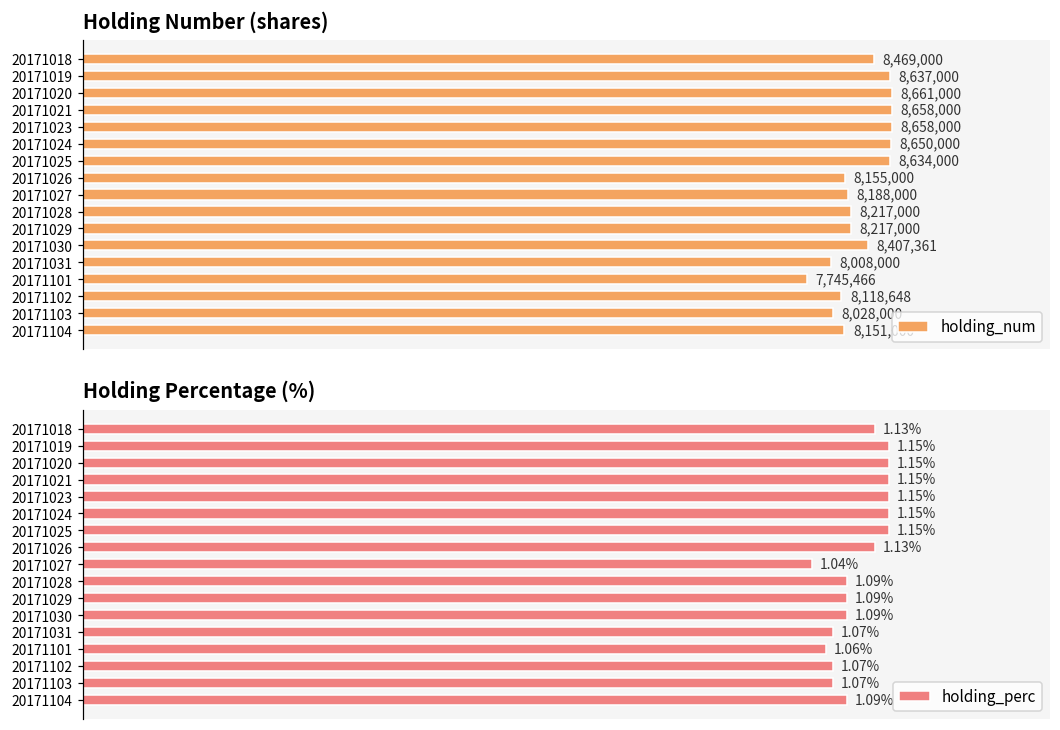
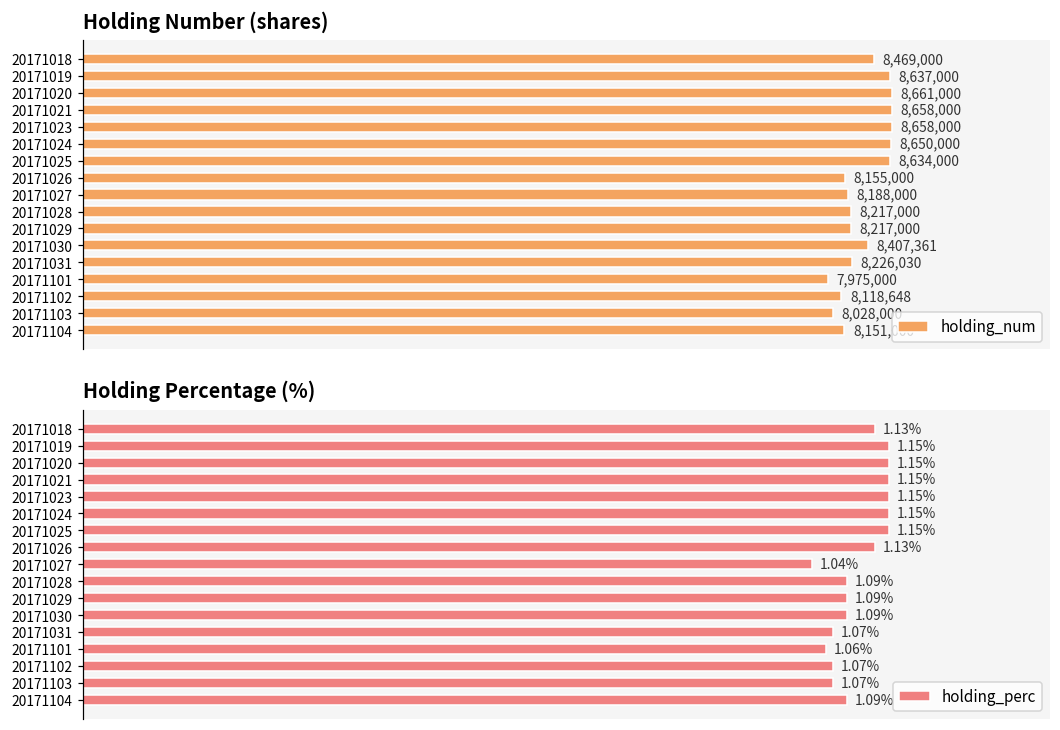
  {
    "Holding Number (shares)": {
      "20171018": "8,469,000",
      "20171019": "8,637,000",
      "20171020": "8,661,000",
      "20171021": "8,658,000",
      "20171023": "8,658,000",
      "20171024": "8,650,000",
      "20171025": "8,634,000",
      "20171026": "8,155,000",
      "20171027": "8,188,000",
      "20171028": "8,217,000",
      "20171029": "8,217,000",
      "20171030": "8,407,361",
-     "20171031": "8,008,000",
-     "20171101": "7,745,466",
+     "20171031": "8,226,030",
+     "20171101": "7,975,000",
      "20171102": "8,118,648"
    },
    "Holding Percentage (%)": {
      "20171018": "1.13%",
      "20171019": "1.15%",
      "20171020": "1.15%",
      "20171021": "1.15%",
      "20171023": "1.15%",
      "20171024": "1.15%",
      "20171025": "1.15%",
      "20171026": "1.13%",
      "20171027": "1.04%",
      "20171028": "1.09%",
      "20171029": "1.09%",
      "20171030": "1.09%",
      "20171031": "1.07%",
      "20171101": "1.06%",
      "20171102": "1.07%",
      "20171103": "1.07%"
    }
  }
